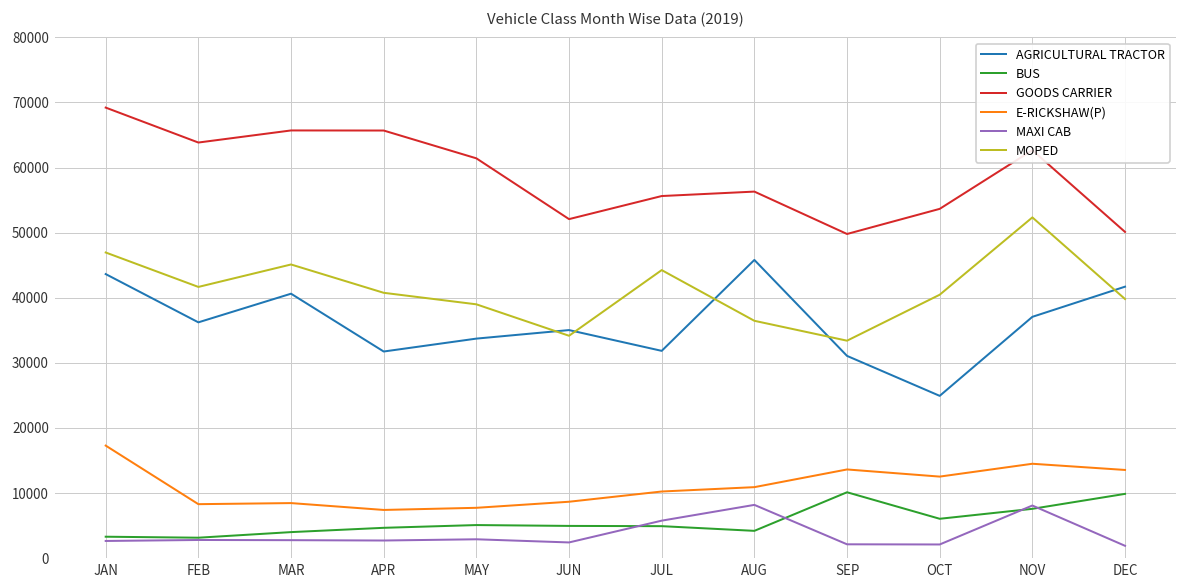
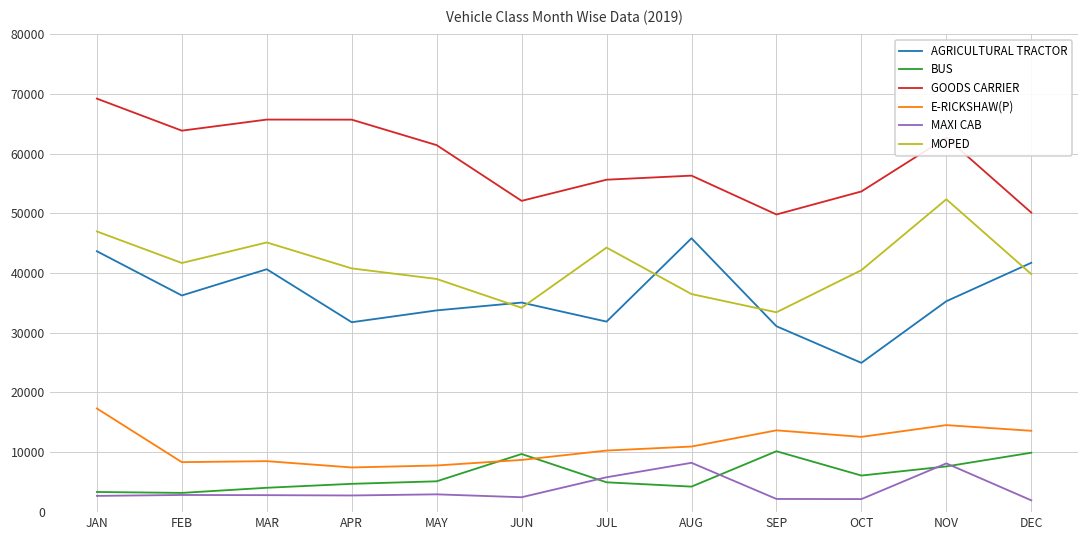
  {
    "AGRICULTURAL TRACTOR": {
      "JAN": 44000,
      "FEB": 36000,
      "MAR": 41000,
      "APR": 32000,
      "MAY": 34000,
      "JUN": 35000,
      "JUL": 32000,
      "AUG": 46000,
      "SEP": 31000,
      "OCT": 25000,
-     "NOV": 37000,
+     "NOV": 35000,
      "DEC": 42000
    },
    "BUS": {
      "JAN": 3000,
      "MAR": 4000,
      "APR": 5000,
      "MAY": 5000,
-     "JUN": 5000,
+     "JUN": 10000,
      "JUL": 5000,
      "AUG": 4000,
      "SEP": 10000,
      "OCT": 6000,
      "NOV": 8000,
      "DEC": 10000
    },
    "GOODS CARRIER": {
      "JAN": 69000,
      "FEB": 64000,
      "MAR": 66000,
      "APR": 66000,
      "MAY": 61000,
      "JUN": 52000,
      "JUL": 56000,
      "AUG": 56000,
      "SEP": 50000,
      "OCT": 54000,
      "DEC": 50000
    },
    "E-RICKSHAW(P)": {
      "JAN": 17000,
      "FEB": 8000,
      "MAR": 8000,
      "APR": 7000,
      "MAY": 8000,
      "JUN": 9000,
      "JUL": 10000,
      "AUG": 11000,
      "SEP": 14000,
      "OCT": 13000,
      "NOV": 15000,
      "DEC": 14000
    },
    "MAXI CAB": {
      "JAN": 3000,
      "MAR": 3000,
      "APR": 3000,
      "MAY": 3000,
      "JUN": 2000,
      "JUL": 6000,
      "AUG": 8000,
      "SEP": 2000,
      "OCT": 2000,
      "NOV": 8000,
      "DEC": 2000
    },
    "MOPED": {
      "JAN": 47000,
      "FEB": 42000,
      "MAR": 45000,
      "APR": 41000,
      "MAY": 39000,
      "JUN": 34000,
      "JUL": 44000,
      "AUG": 36000,
      "SEP": 33000,
      "OCT": 40000,
      "NOV": 52000,
      "DEC": 40000
    }
  }
